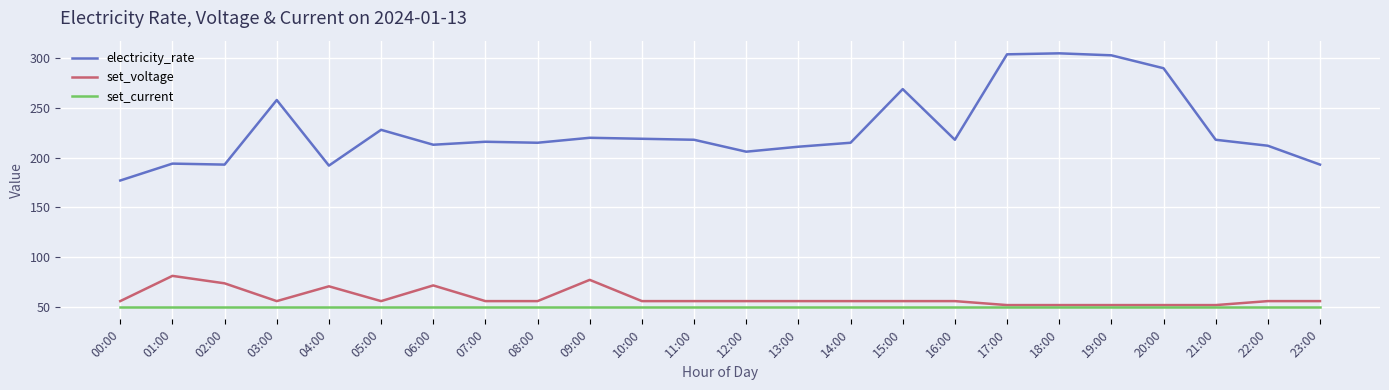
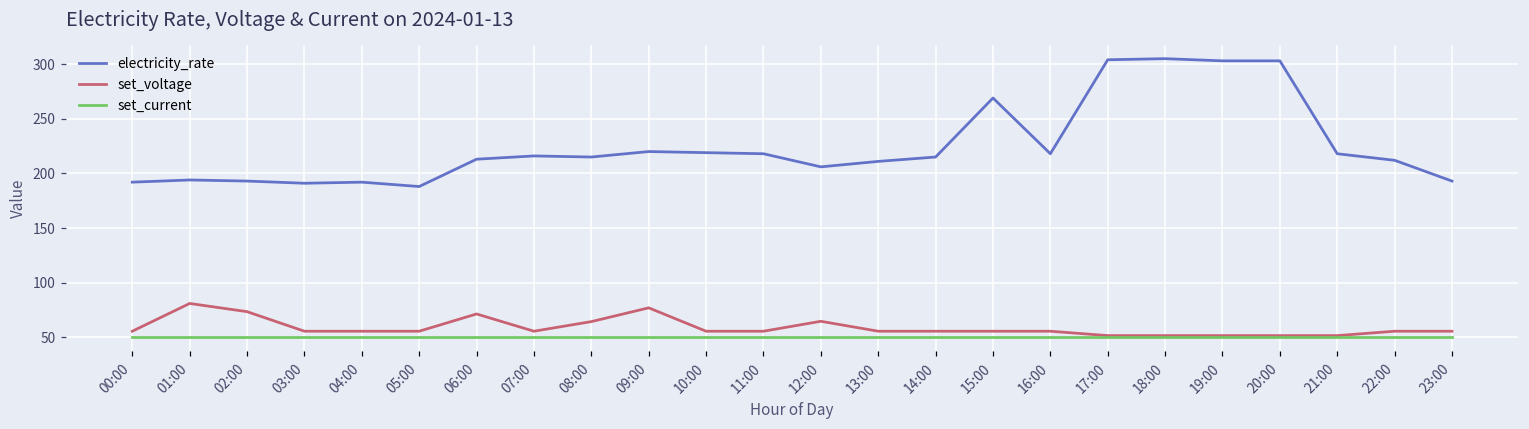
  {
    "electricity_rate": {
-     "00:00": 180,
+     "00:00": 190,
      "01:00": 190,
      "02:00": 190,
-     "03:00": 260,
+     "03:00": 190,
      "04:00": 190,
-     "05:00": 230,
+     "05:00": 190,
      "06:00": 210,
      "07:00": 220,
      "08:00": 220,
      "09:00": 220,
      "10:00": 220,
      "11:00": 220,
      "12:00": 210,
      "13:00": 210,
      "14:00": 220,
      "15:00": 270,
      "16:00": 220,
      "17:00": 300,
      "18:00": 310,
      "19:00": 300,
-     "20:00": 290,
+     "20:00": 300,
      "21:00": 220,
      "22:00": 210,
      "23:00": 190
    },
    "set_voltage": {
      "00:00": 60,
      "01:00": 80,
      "02:00": 70,
      "03:00": 60,
-     "04:00": 70,
+     "04:00": 60,
      "05:00": 60,
      "06:00": 70,
      "07:00": 60,
-     "08:00": 56,
+     "08:00": 64,
      "09:00": 80,
      "10:00": 60,
      "11:00": 60,
-     "12:00": 56,
+     "12:00": 65,
      "13:00": 60,
      "14:00": 60,
      "15:00": 60,
      "16:00": 60,
      "22:00": 60,
      "23:00": 60
    },
    "set_current": {
      "00:00": 50,
      "01:00": 50,
      "02:00": 50,
      "03:00": 50,
      "04:00": 50,
      "05:00": 50,
      "06:00": 50,
      "07:00": 50,
      "08:00": 50,
      "09:00": 50,
      "10:00": 50,
      "11:00": 50,
      "12:00": 50,
      "13:00": 50,
      "14:00": 50,
      "15:00": 50,
      "16:00": 50,
      "22:00": 50,
      "23:00": 50
    }
  }
